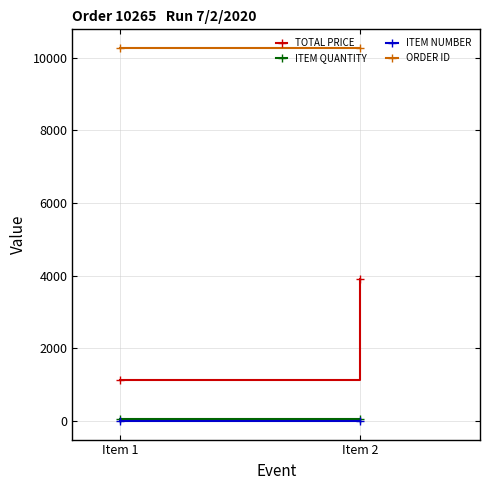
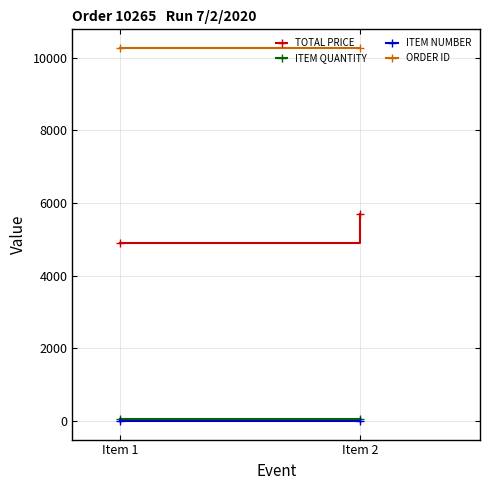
  {
    "TOTAL PRICE": {
-     "Item 1": 1100,
-     "Item 2": 3900
+     "Item 1": 4900,
+     "Item 2": 5700
    },
    "ORDER ID": {
      "Item 1": 10300,
      "Item 2": 10300
    }
  }
